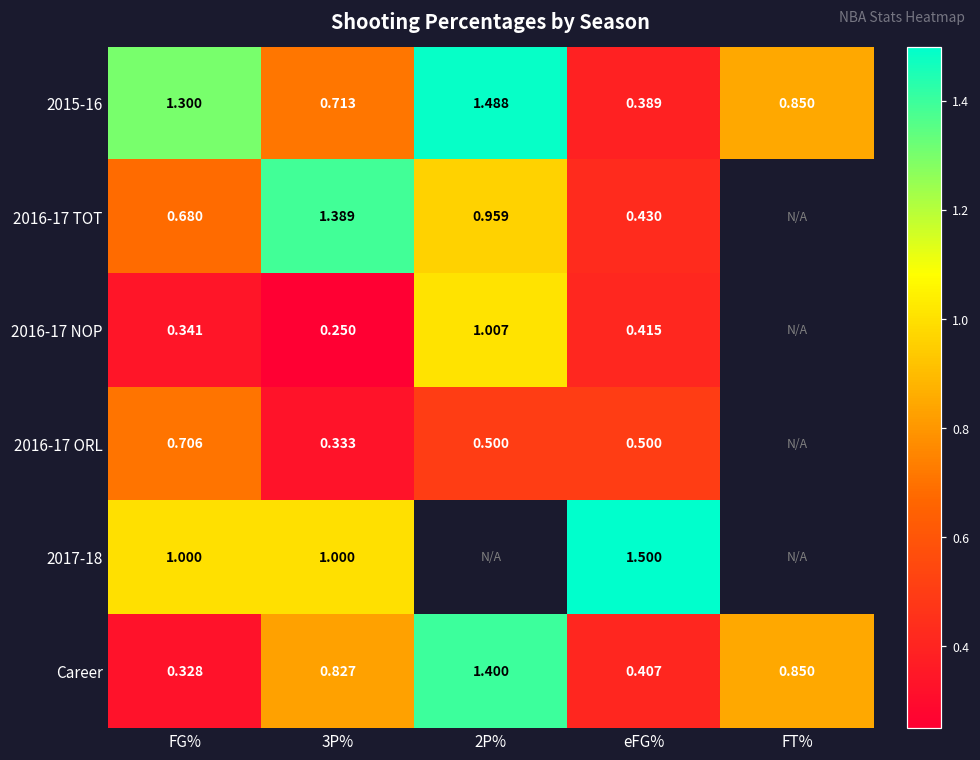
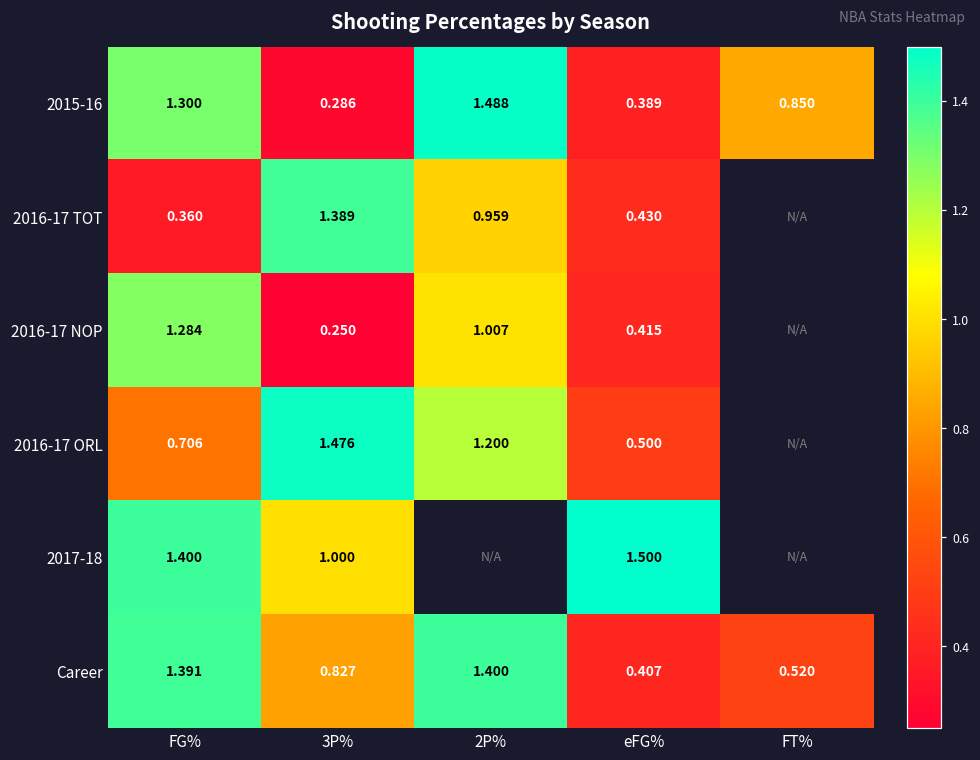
  {
    "2015-16": {
      "FG%": 1.300,
-     "3P%": 0.713,
+     "3P%": 0.286,
      "2P%": 1.488,
      "eFG%": 0.389,
      "FT%": 0.850
    },
    "2016-17 TOT": {
-     "FG%": 0.680,
+     "FG%": 0.360,
      "3P%": 1.389,
      "2P%": 0.959,
      "eFG%": 0.430
    },
    "2016-17 NOP": {
-     "FG%": 0.341,
+     "FG%": 1.284,
      "3P%": 0.250,
      "2P%": 1.007,
      "eFG%": 0.415
    },
    "2016-17 ORL": {
      "FG%": 0.706,
-     "3P%": 0.333,
-     "2P%": 0.500,
+     "3P%": 1.476,
+     "2P%": 1.200,
      "eFG%": 0.500
    },
    "2017-18": {
-     "FG%": 1.000,
+     "FG%": 1.400,
      "3P%": 1.000,
      "eFG%": 1.500
    },
    "Career": {
-     "FG%": 0.328,
+     "FG%": 1.391,
      "3P%": 0.827,
      "2P%": 1.400,
      "eFG%": 0.407,
-     "FT%": 0.850
+     "FT%": 0.520
    }
  }
